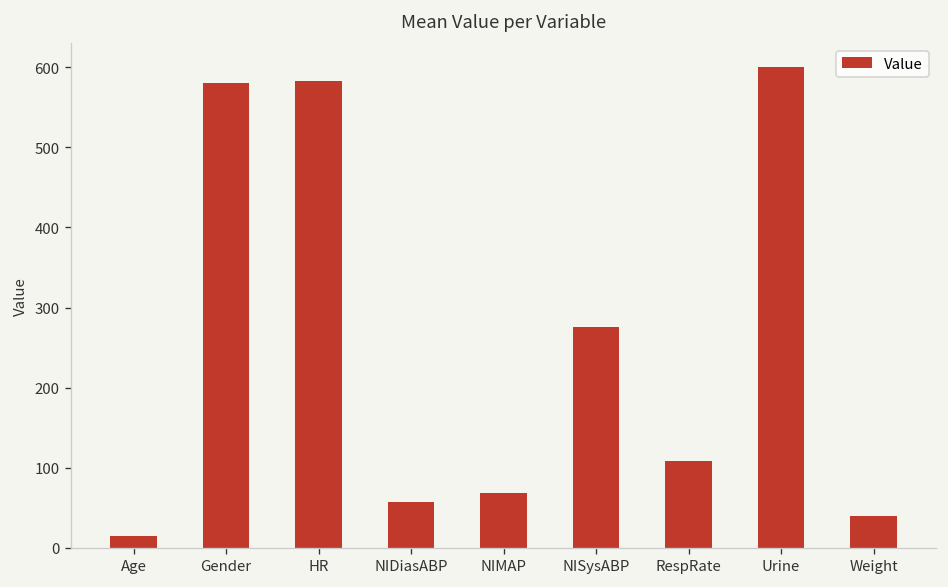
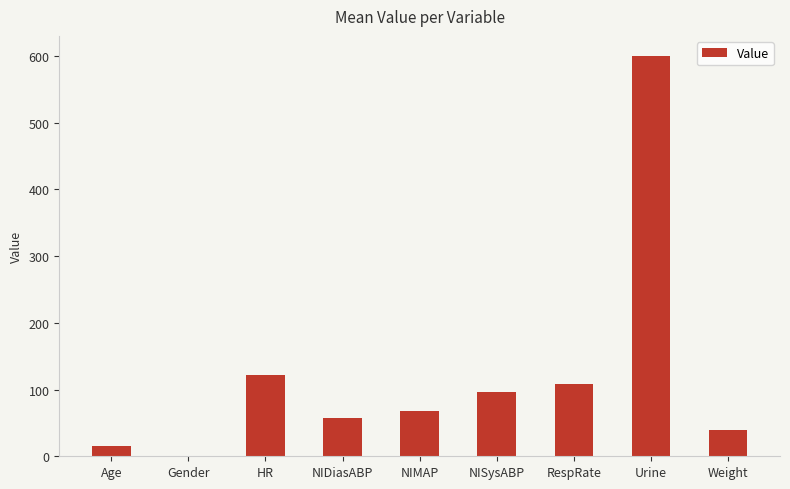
  {
    "Age": 10,
-   "Gender": 580,
-   "HR": 580,
+   "Gender": 0,
+   "HR": 120,
    "NIDiasABP": 60,
    "NIMAP": 70,
-   "NISysABP": 280,
+   "NISysABP": 100,
    "RespRate": 110,
    "Urine": 600,
    "Weight": 40
  }
